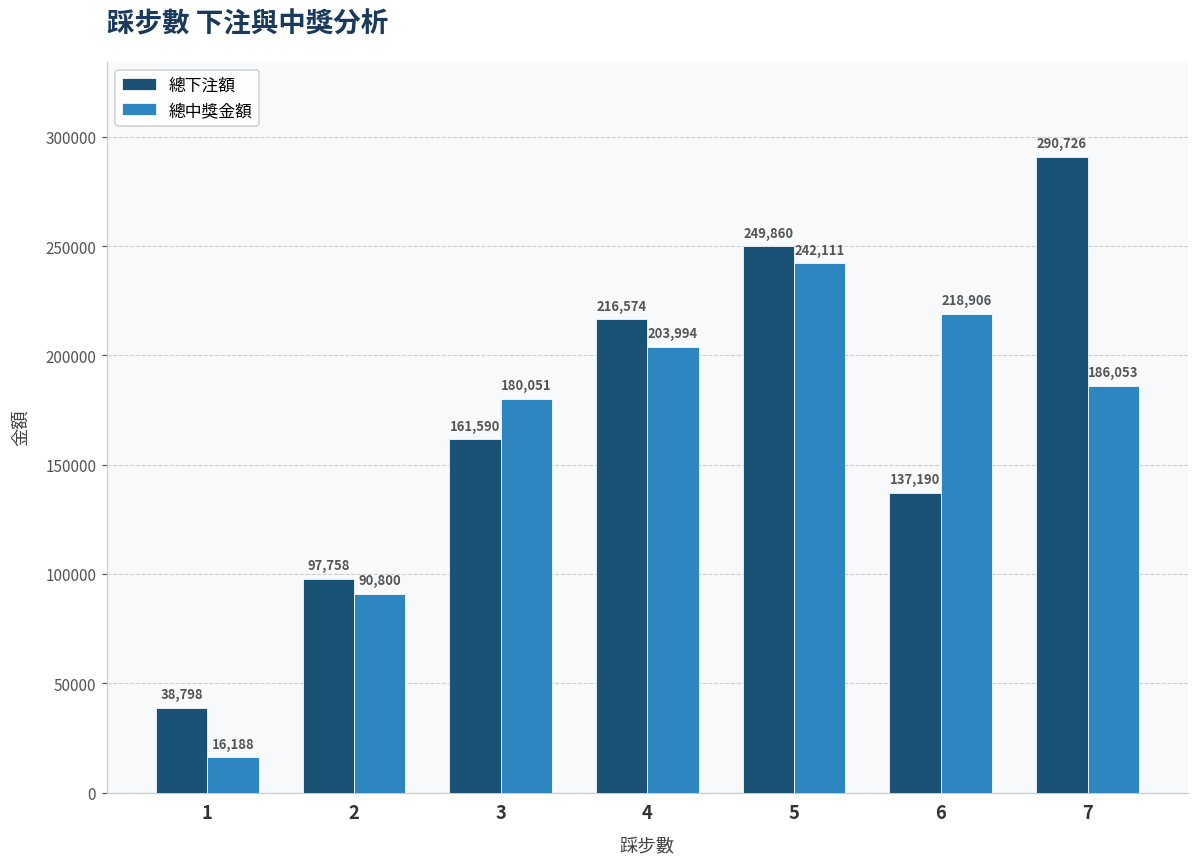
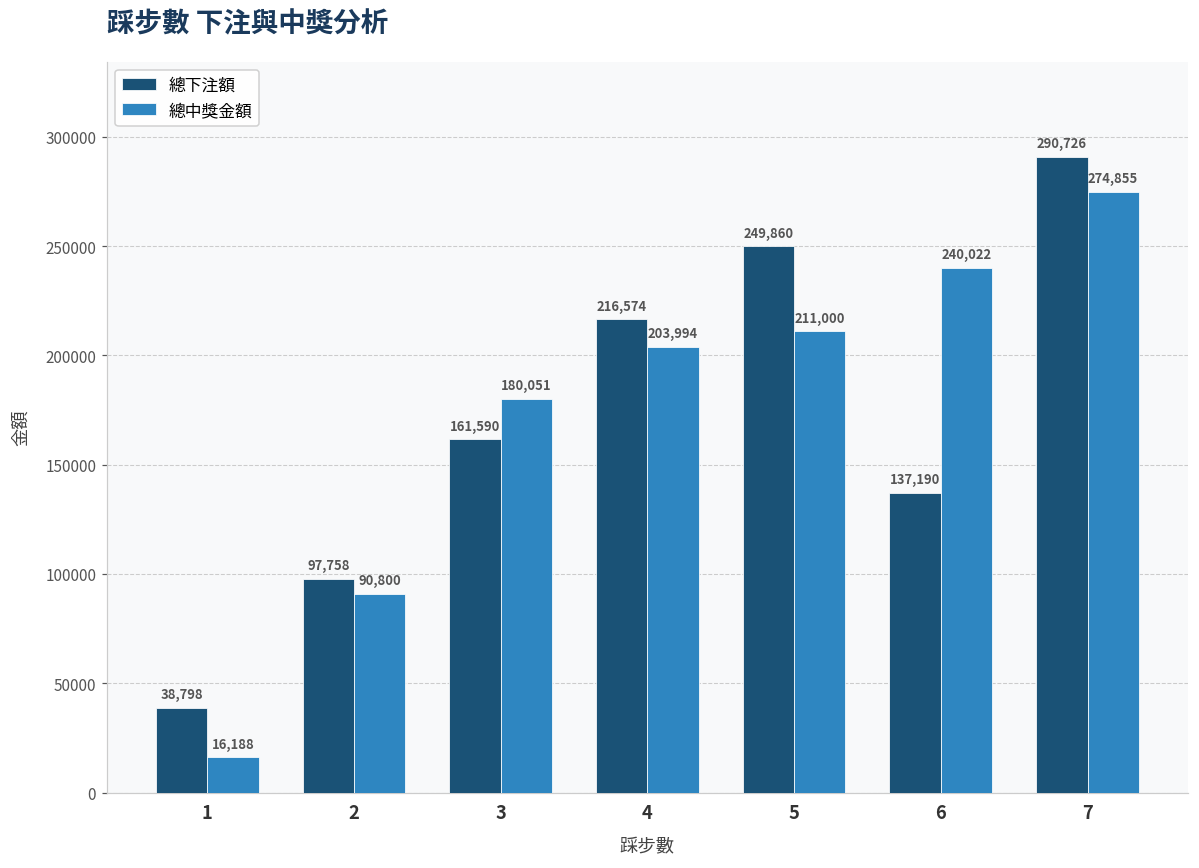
  {
    "總下注額": {
      "1": "38,798",
      "2": "97,758",
      "3": "161,590",
      "4": "216,574",
      "5": "249,860",
      "6": "137,190",
      "7": "290,726"
    },
    "總中獎金額": {
      "1": "16,188",
      "2": "90,800",
      "3": "180,051",
      "4": "203,994",
-     "5": "242,111",
-     "6": "218,906",
-     "7": "186,053"
+     "5": "211,000",
+     "6": "240,022",
+     "7": "274,855"
    }
  }
